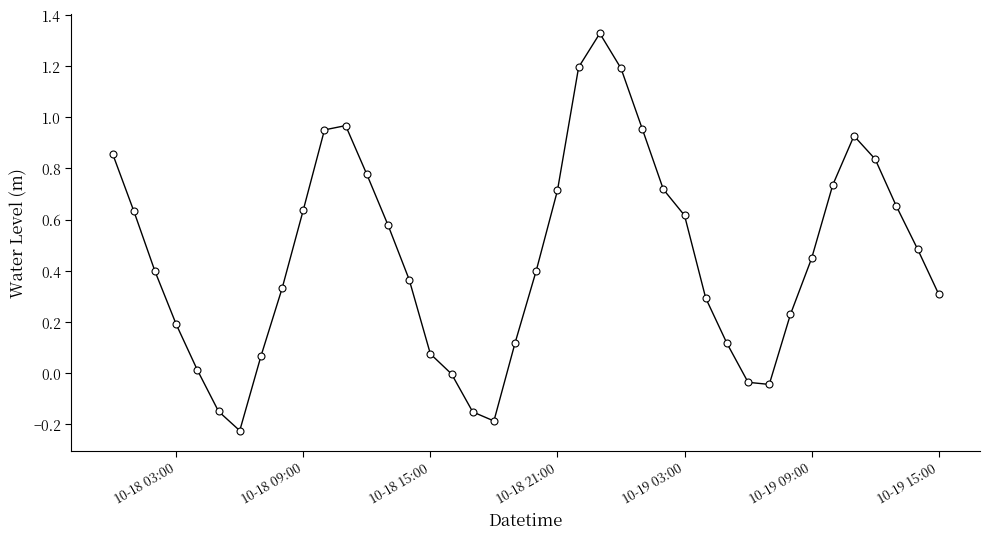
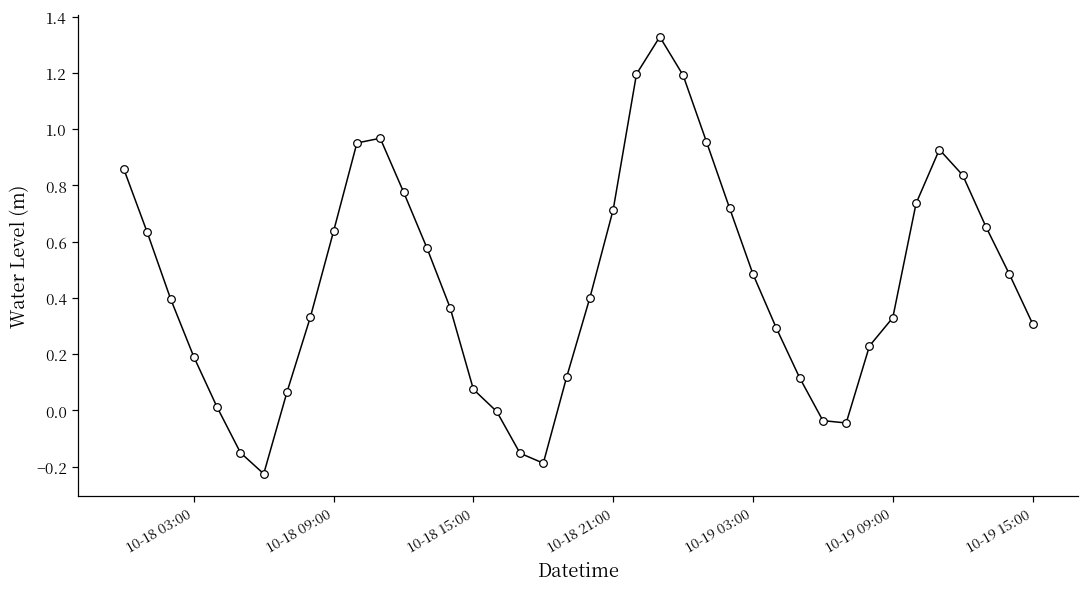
  {
    "10-18 03:00": 0.19,
    "10-18 09:00": 0.64,
    "10-18 15:00": 0.07,
    "10-18 21:00": 0.71,
-   "10-19 03:00": 0.62,
-   "10-19 09:00": 0.45,
+   "10-19 03:00": 0.48,
+   "10-19 09:00": 0.33,
    "10-19 15:00": 0.31
  }
